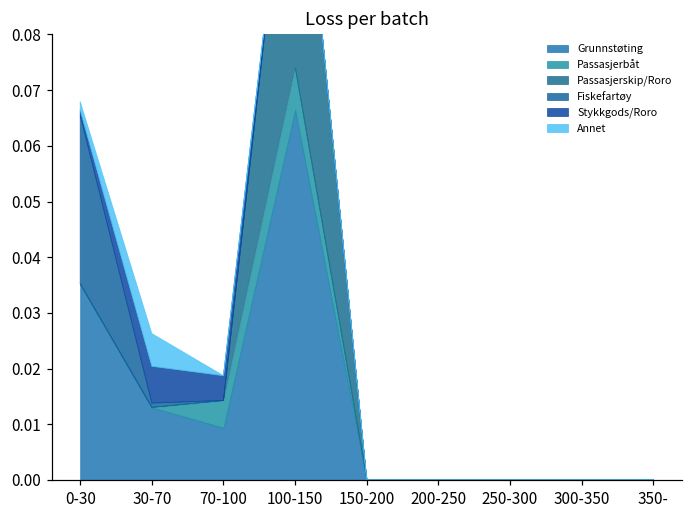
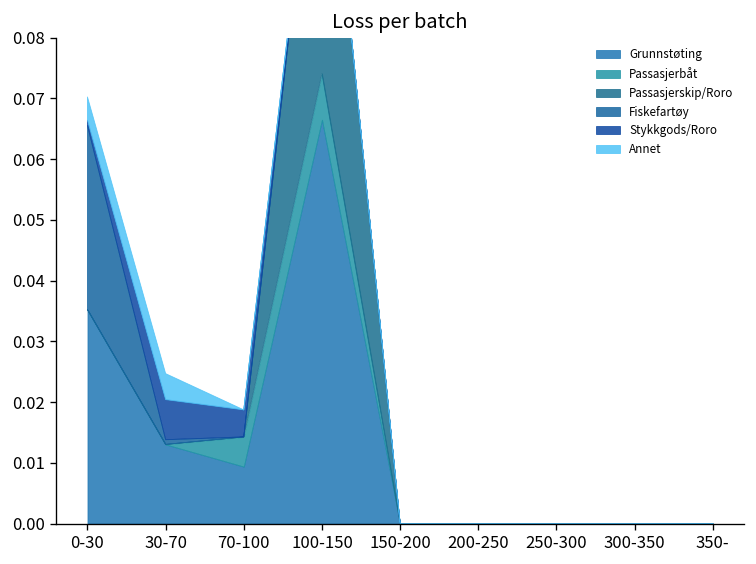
  {
    "Annet": {
-     "0-30": 0.002,
-     "30-70": 0.006
+     "0-30": 0.004,
+     "30-70": 0.004
    }
  }
